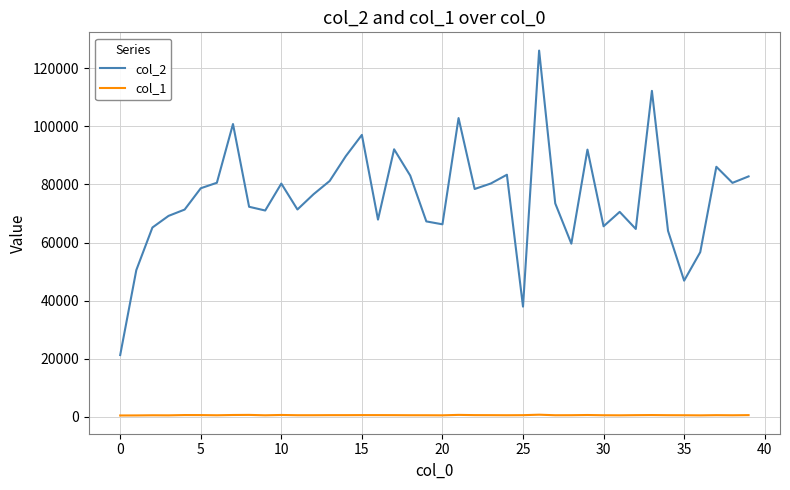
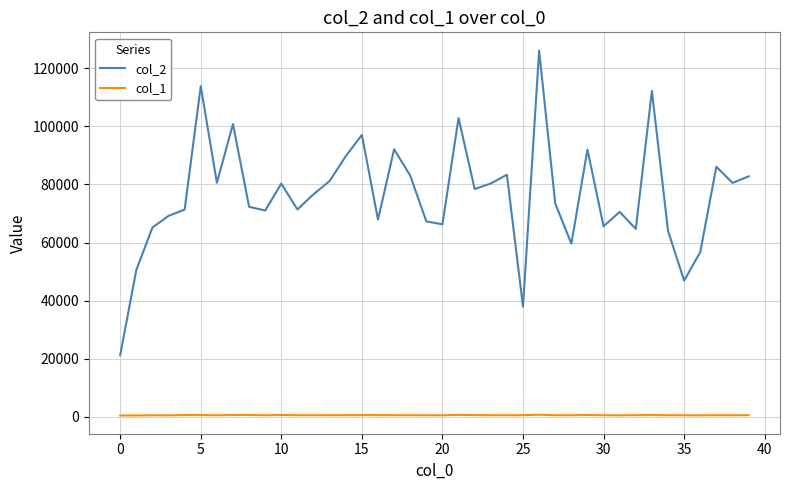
  {
    "col_2": {
      "0": 21000,
-     "5": 79000,
+     "5": 114000,
      "10": 80000,
      "15": 97000,
      "20": 66000,
      "25": 38000,
      "30": 66000,
      "35": 47000
    },
    "col_1": {
      "0": 0,
      "5": 1000,
      "10": 1000,
      "15": 1000,
      "20": 0,
      "25": 1000,
      "30": 1000,
      "35": 1000
    }
  }
